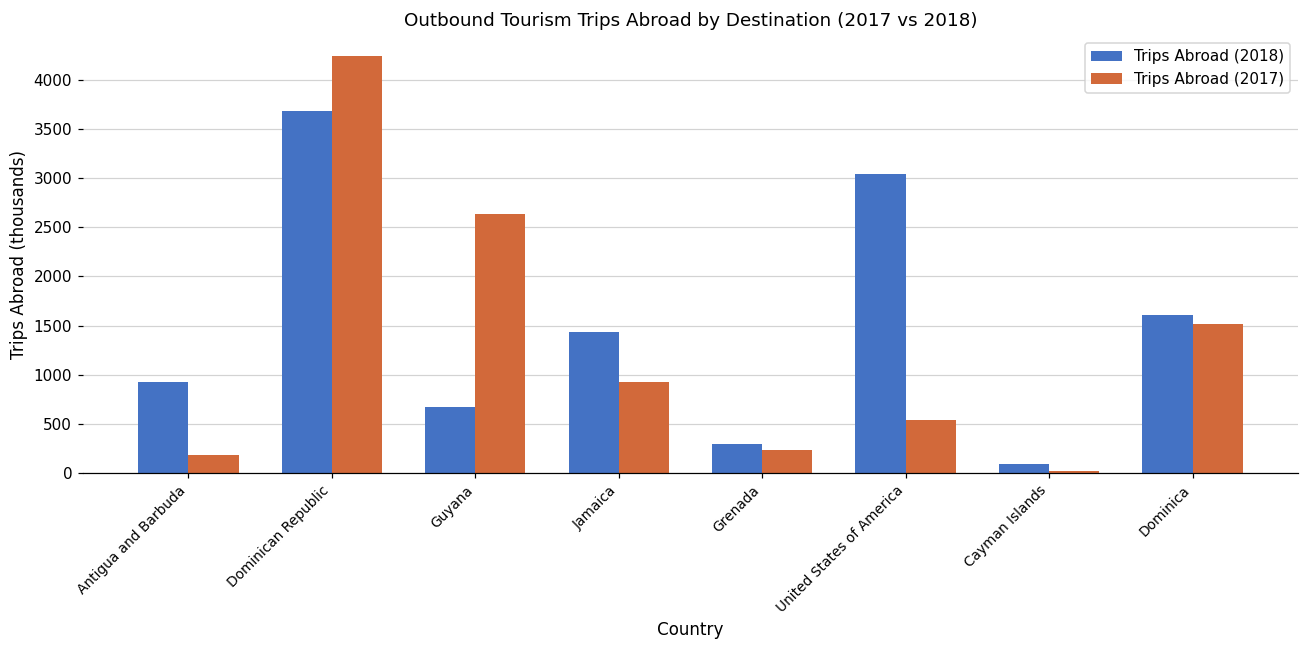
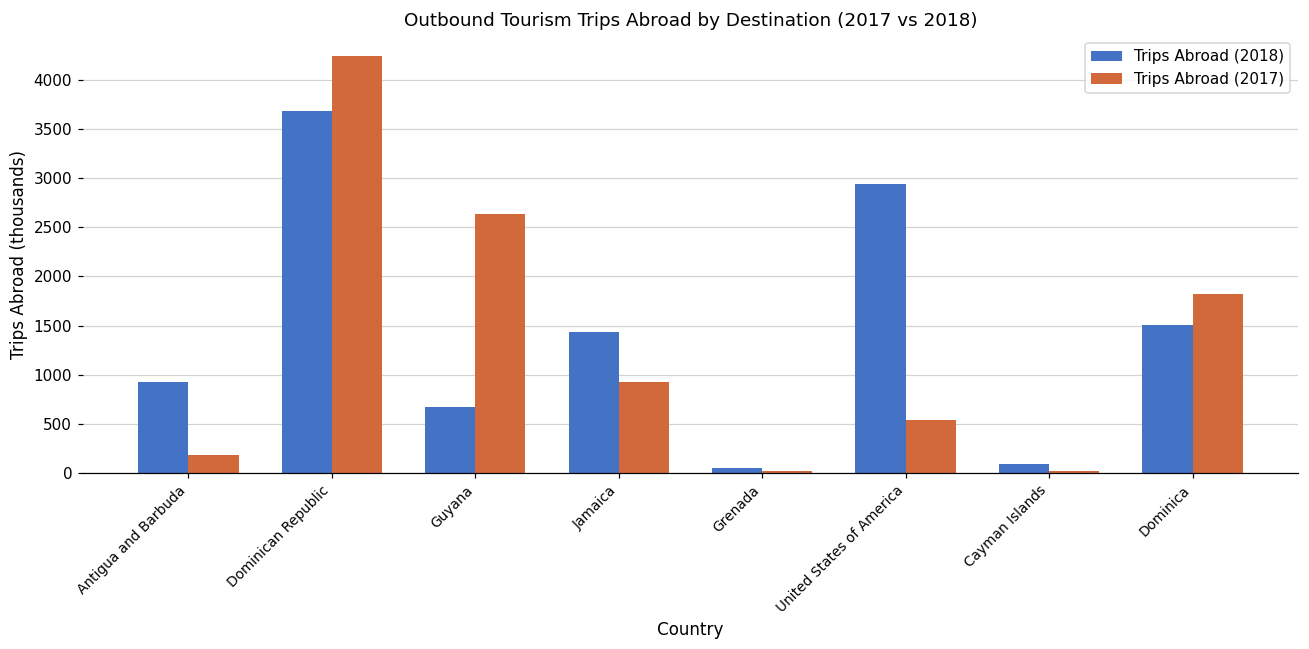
  {
    "Trips Abroad (2018)": {
      "Antigua and Barbuda": 900,
      "Dominican Republic": 3700,
      "Guyana": 700,
      "Jamaica": 1400,
-     "Grenada": 300,
-     "United States of America": 3000,
+     "Grenada": 0,
+     "United States of America": 2900,
      "Cayman Islands": 100,
-     "Dominica": 1600
+     "Dominica": 1500
    },
    "Trips Abroad (2017)": {
      "Antigua and Barbuda": 200,
      "Dominican Republic": 4200,
      "Guyana": 2600,
      "Jamaica": 900,
-     "Grenada": 200,
+     "Grenada": 0,
      "United States of America": 500,
-     "Dominica": 1500
+     "Dominica": 1800
    }
  }
